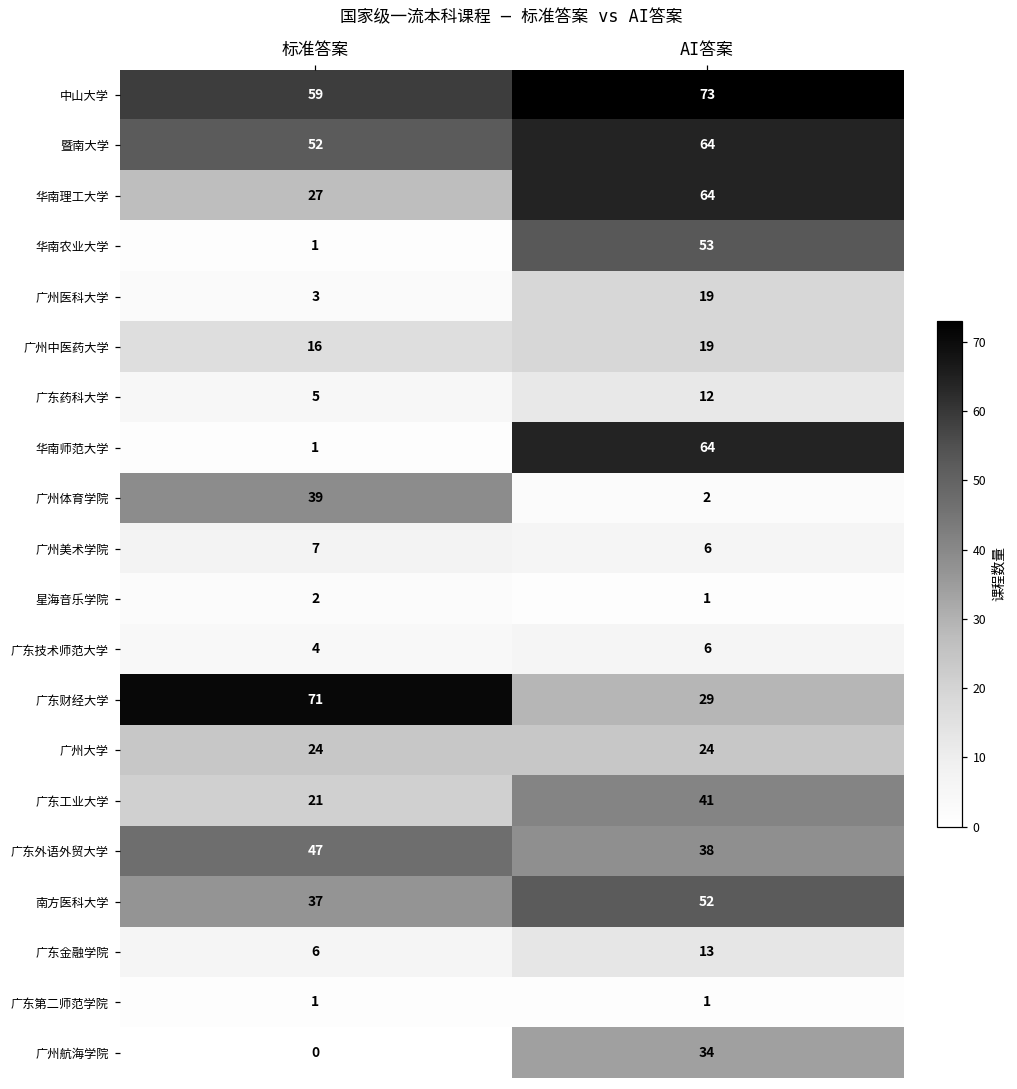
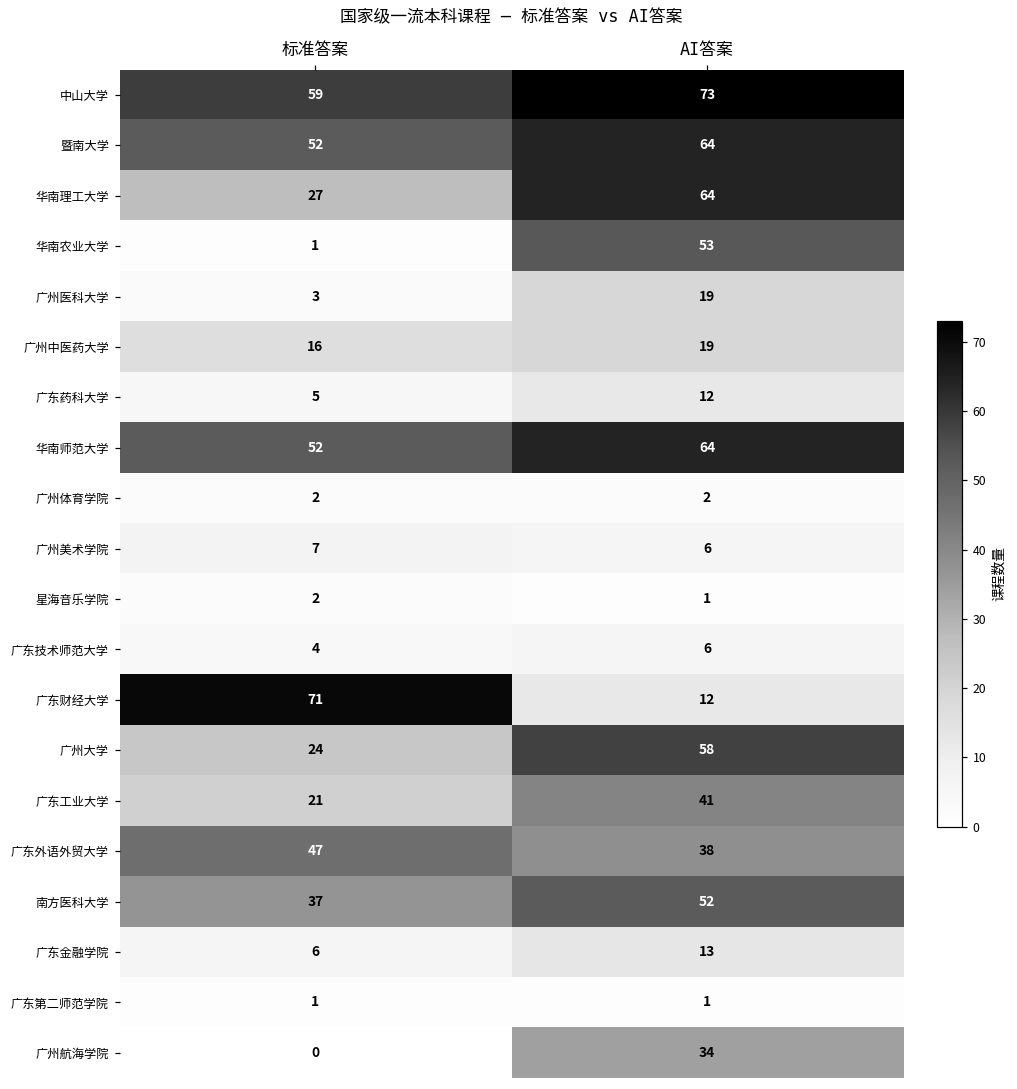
  {
    "中山大学": {
      "标准答案": 59,
      "AI答案": 73
    },
    "暨南大学": {
      "标准答案": 52,
      "AI答案": 64
    },
    "华南理工大学": {
      "标准答案": 27,
      "AI答案": 64
    },
    "华南农业大学": {
      "标准答案": 1,
      "AI答案": 53
    },
    "广州医科大学": {
      "标准答案": 3,
      "AI答案": 19
    },
    "广州中医药大学": {
      "标准答案": 16,
      "AI答案": 19
    },
    "广东药科大学": {
      "标准答案": 5,
      "AI答案": 12
    },
    "华南师范大学": {
-     "标准答案": 1,
+     "标准答案": 52,
      "AI答案": 64
    },
    "广州体育学院": {
-     "标准答案": 39,
+     "标准答案": 2,
      "AI答案": 2
    },
    "广州美术学院": {
      "标准答案": 7,
      "AI答案": 6
    },
    "星海音乐学院": {
      "标准答案": 2,
      "AI答案": 1
    },
    "广东技术师范大学": {
      "标准答案": 4,
      "AI答案": 6
    },
    "广东财经大学": {
      "标准答案": 71,
-     "AI答案": 29
+     "AI答案": 12
    },
    "广州大学": {
      "标准答案": 24,
-     "AI答案": 24
+     "AI答案": 58
    },
    "广东工业大学": {
      "标准答案": 21,
      "AI答案": 41
    },
    "广东外语外贸大学": {
      "标准答案": 47,
      "AI答案": 38
    },
    "南方医科大学": {
      "标准答案": 37,
      "AI答案": 52
    },
    "广东金融学院": {
      "标准答案": 6,
      "AI答案": 13
    },
    "广东第二师范学院": {
      "标准答案": 1,
      "AI答案": 1
    },
    "广州航海学院": {
      "标准答案": 0,
      "AI答案": 34
    }
  }
